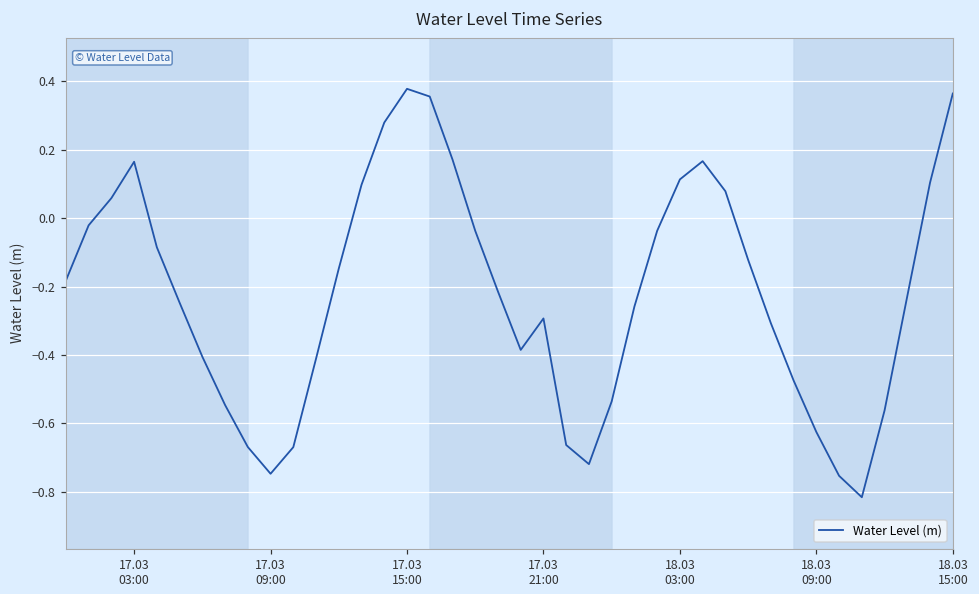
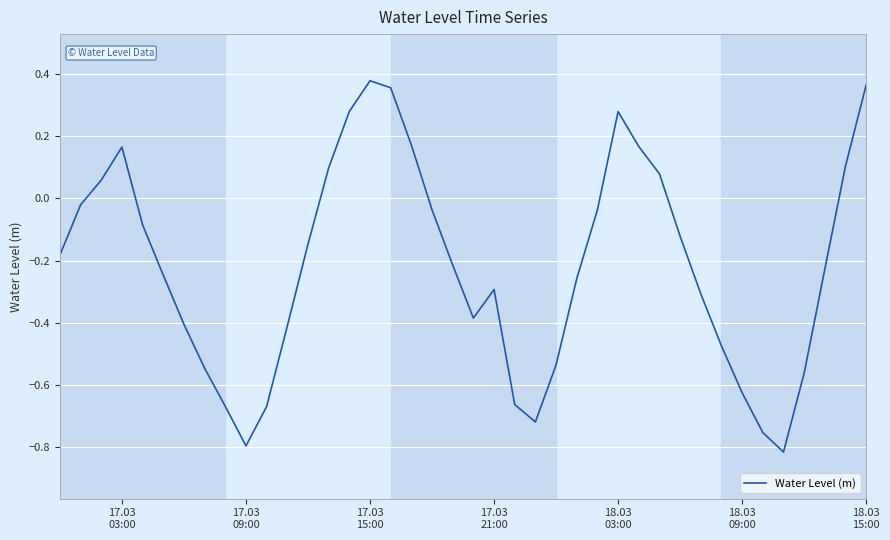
  {
    "17.03 03:00": 0.16,
-   "17.03 09:00": -0.75,
+   "17.03 09:00": -0.80,
    "17.03 15:00": 0.38,
    "17.03 21:00": -0.29,
-   "18.03 03:00": 0.11,
+   "18.03 03:00": 0.28,
    "18.03 09:00": -0.63,
    "18.03 15:00": 0.36
  }
